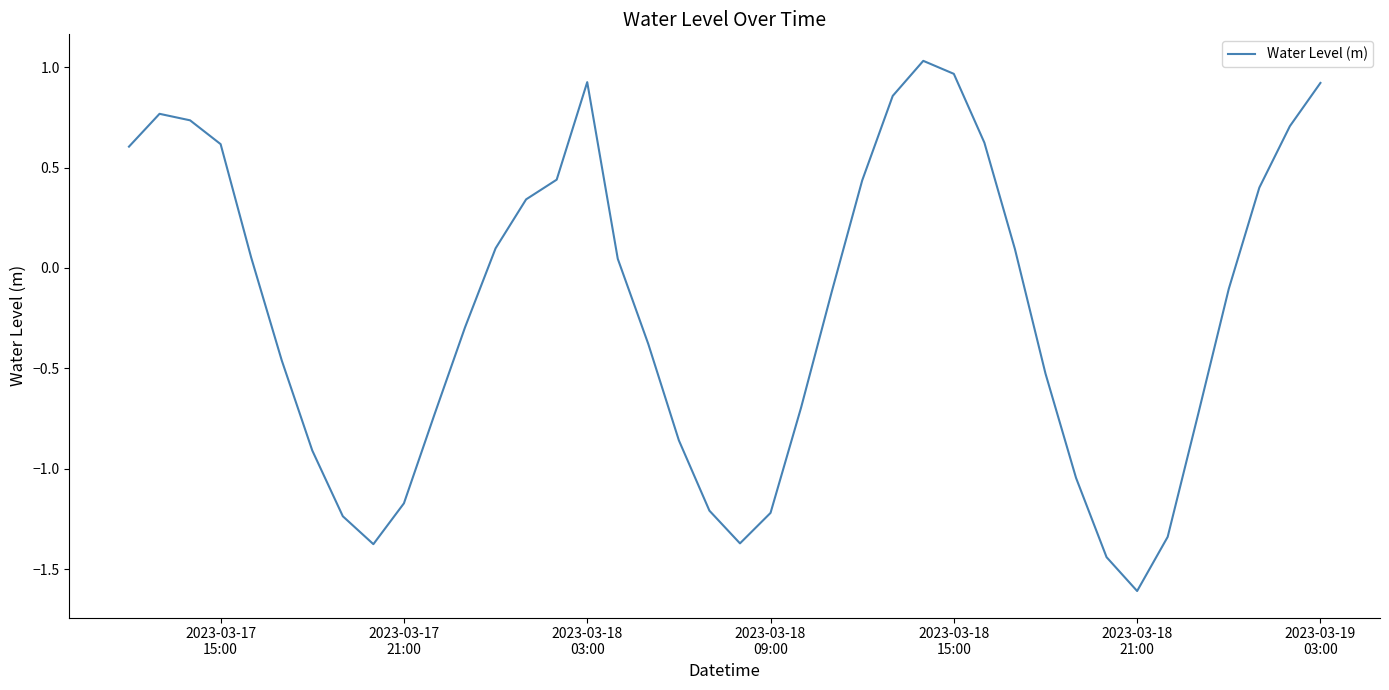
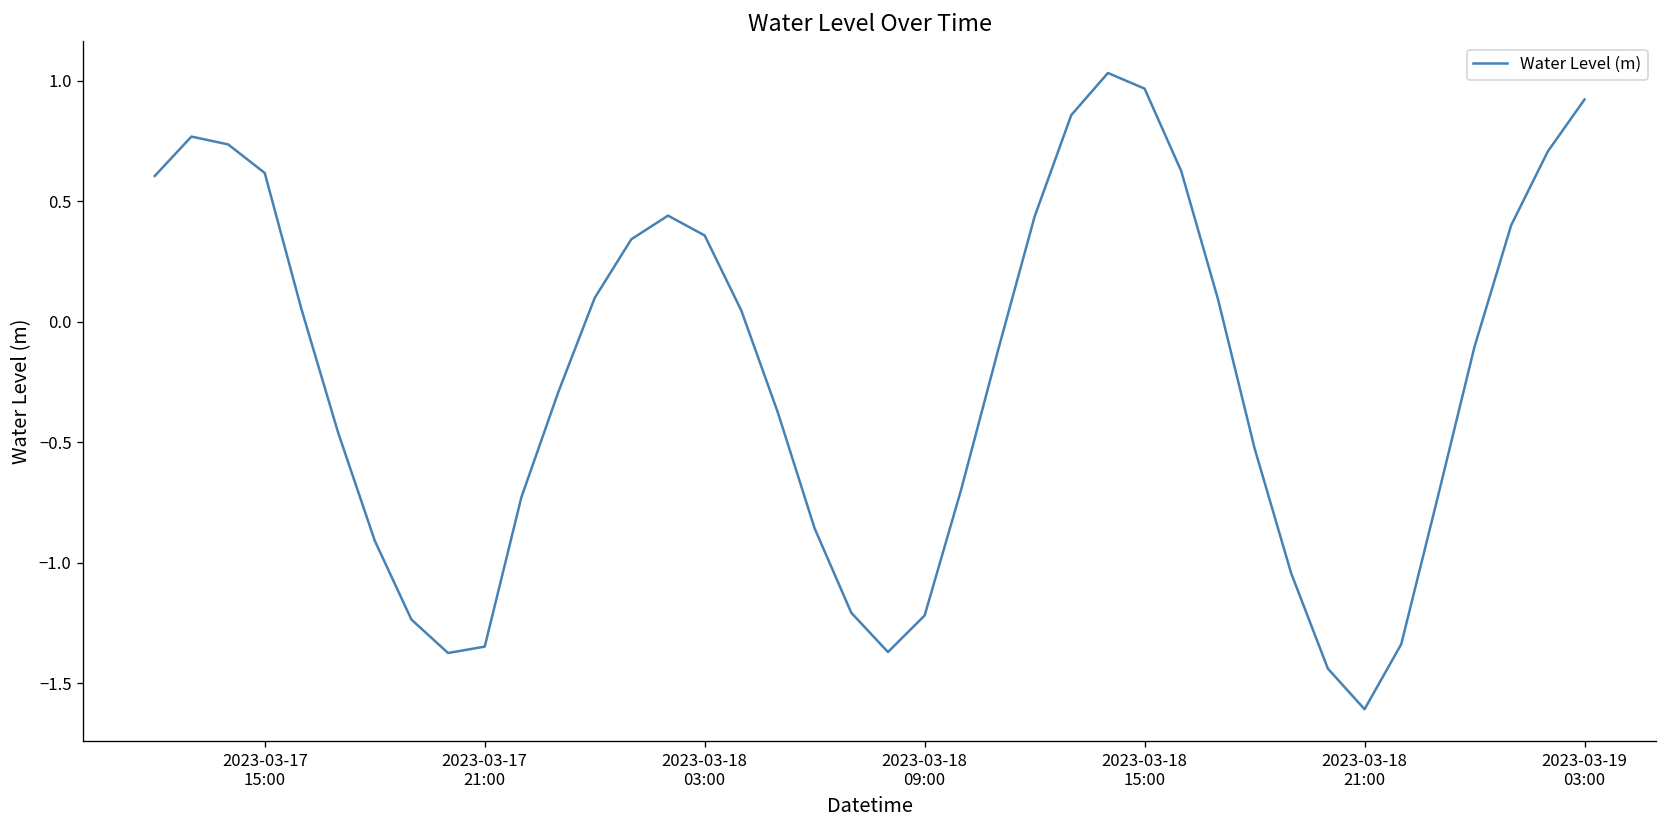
  {
    "2023-03-17 15:00": 0.62,
-   "2023-03-17 21:00": -1.17,
-   "2023-03-18 03:00": 0.93,
+   "2023-03-17 21:00": -1.35,
+   "2023-03-18 03:00": 0.36,
    "2023-03-18 09:00": -1.22,
    "2023-03-18 15:00": 0.97,
    "2023-03-18 21:00": -1.61,
    "2023-03-19 03:00": 0.92
  }
